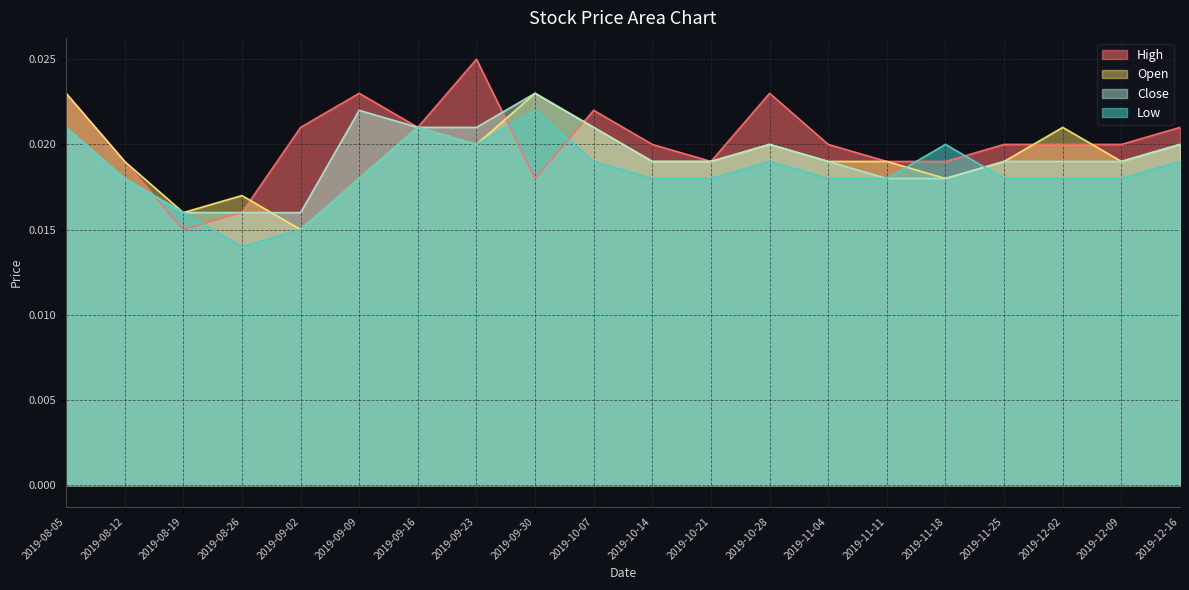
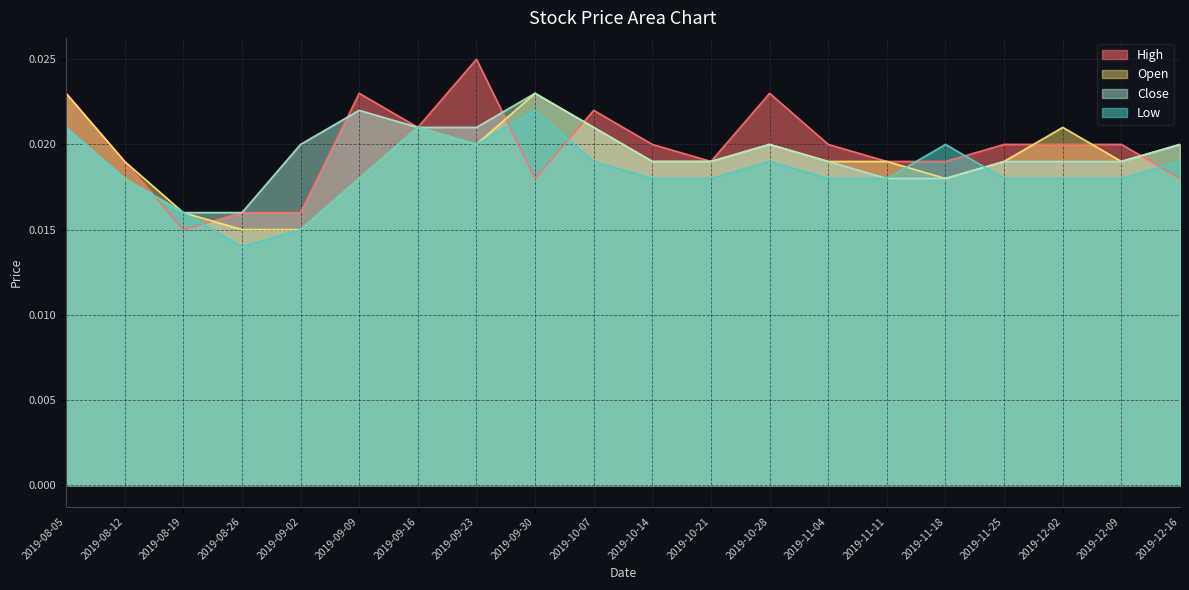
  {
    "High": {
      "2019-08-19": 0.015,
-     "2019-09-02": 0.021,
+     "2019-09-02": 0.016,
      "2019-09-09": 0.023,
      "2019-09-23": 0.025,
      "2019-09-30": 0.018,
      "2019-10-07": 0.022,
      "2019-10-14": 0.020,
      "2019-10-28": 0.023,
      "2019-11-04": 0.020,
      "2019-11-18": 0.019,
      "2019-11-25": 0.020,
      "2019-12-02": 0.020,
      "2019-12-09": 0.020,
-     "2019-12-16": 0.021
+     "2019-12-16": 0.018
    },
    "Open": {
-     "2019-08-26": 0.017,
+     "2019-08-26": 0.015,
      "2019-12-02": 0.021
    },
    "Close": {
-     "2019-09-02": 0.016,
+     "2019-09-02": 0.020,
      "2019-09-09": 0.022,
      "2019-09-23": 0.021,
      "2019-12-02": 0.019
    },
    "Low": {
      "2019-08-26": 0.014,
      "2019-09-30": 0.022,
      "2019-10-07": 0.019,
      "2019-10-14": 0.018,
      "2019-10-21": 0.018,
      "2019-10-28": 0.019,
      "2019-11-04": 0.018,
      "2019-11-18": 0.020,
      "2019-11-25": 0.018,
      "2019-12-02": 0.018,
      "2019-12-09": 0.018,
      "2019-12-16": 0.019
    }
  }
